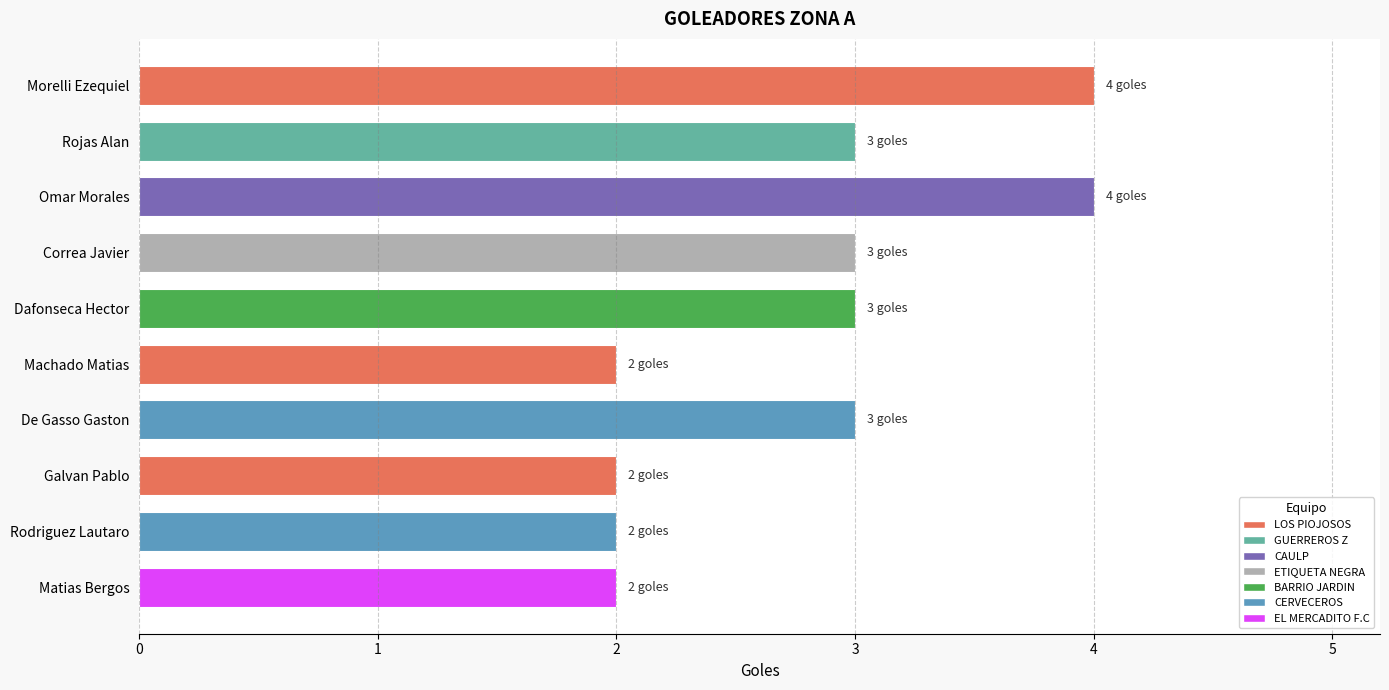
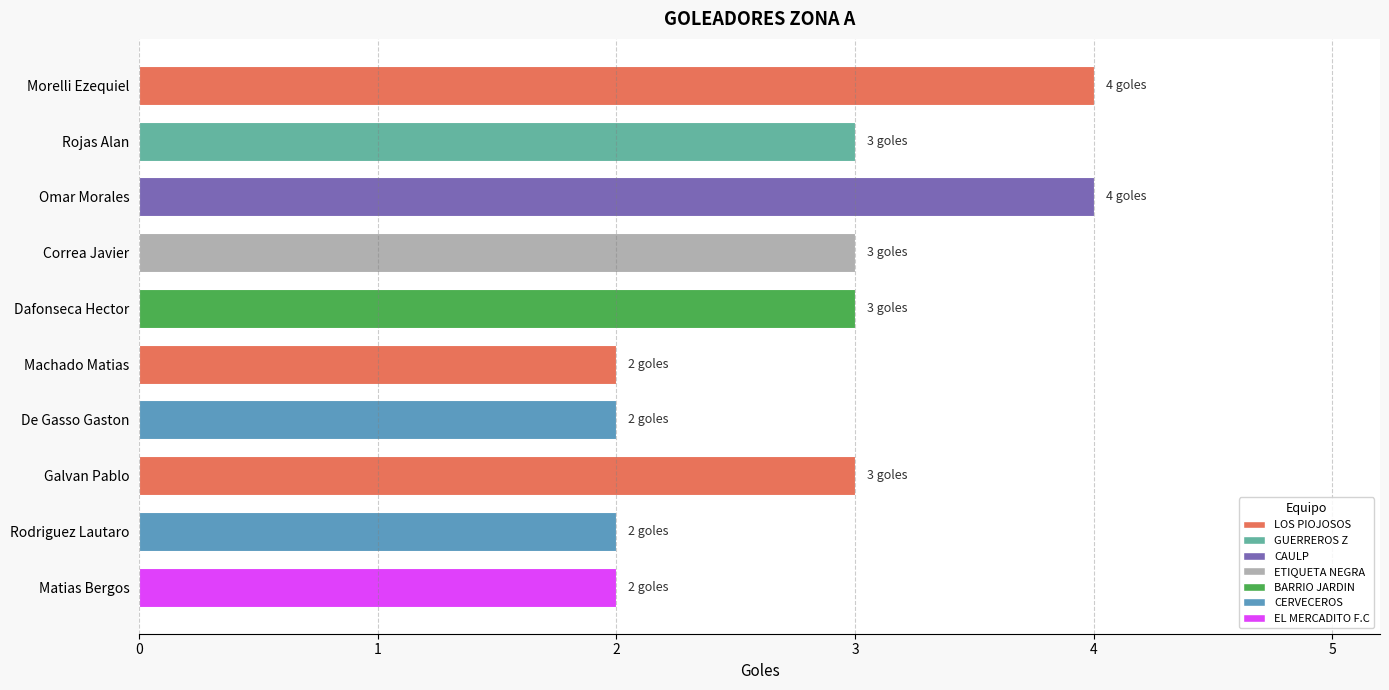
  {
    "Morelli Ezequiel": 4,
    "Rojas Alan": 3,
    "Omar Morales": 4,
    "Correa Javier": 3,
    "Dafonseca Hector": 3,
    "Machado Matias": 2,
-   "De Gasso Gaston": 3,
-   "Galvan Pablo": 2,
+   "De Gasso Gaston": 2,
+   "Galvan Pablo": 3,
    "Rodriguez Lautaro": 2,
    "Matias Bergos": 2
  }
